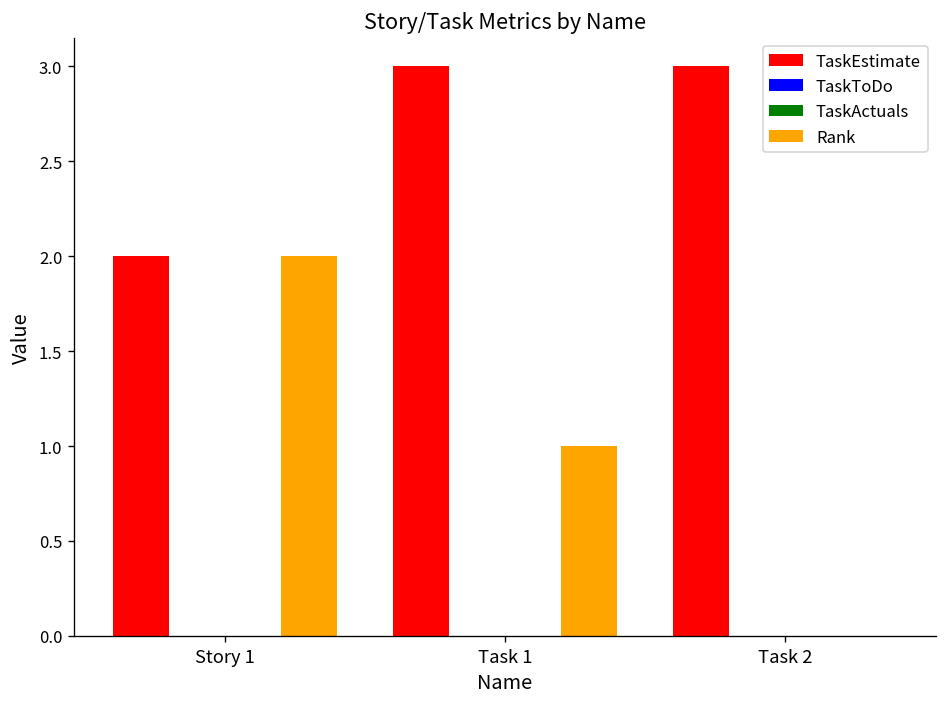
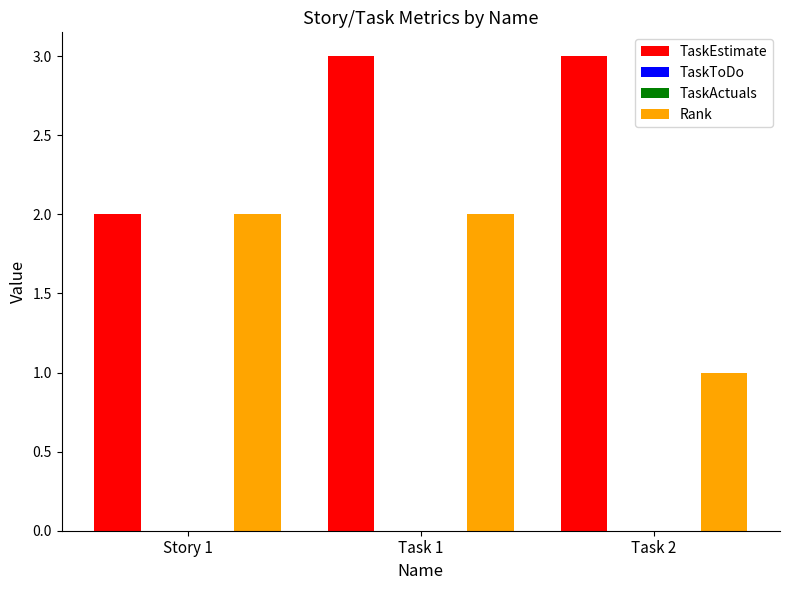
  {
    "TaskEstimate": {
      "Story 1": 2,
      "Task 1": 3,
      "Task 2": 3
    },
    "TaskToDo": {
      "Story 1": 0,
      "Task 1": 0,
      "Task 2": 0
    },
    "TaskActuals": {
      "Story 1": 0,
      "Task 1": 0,
      "Task 2": 0
    },
    "Rank": {
      "Story 1": 2,
-     "Task 1": 1,
-     "Task 2": 0
+     "Task 1": 2,
+     "Task 2": 1
    }
  }
